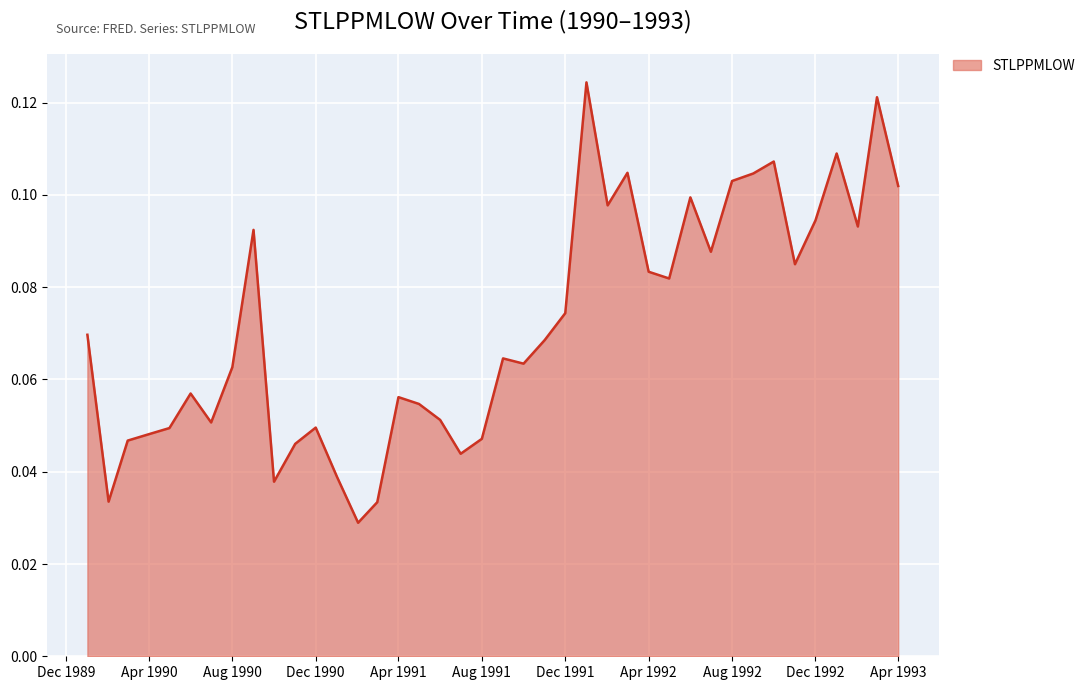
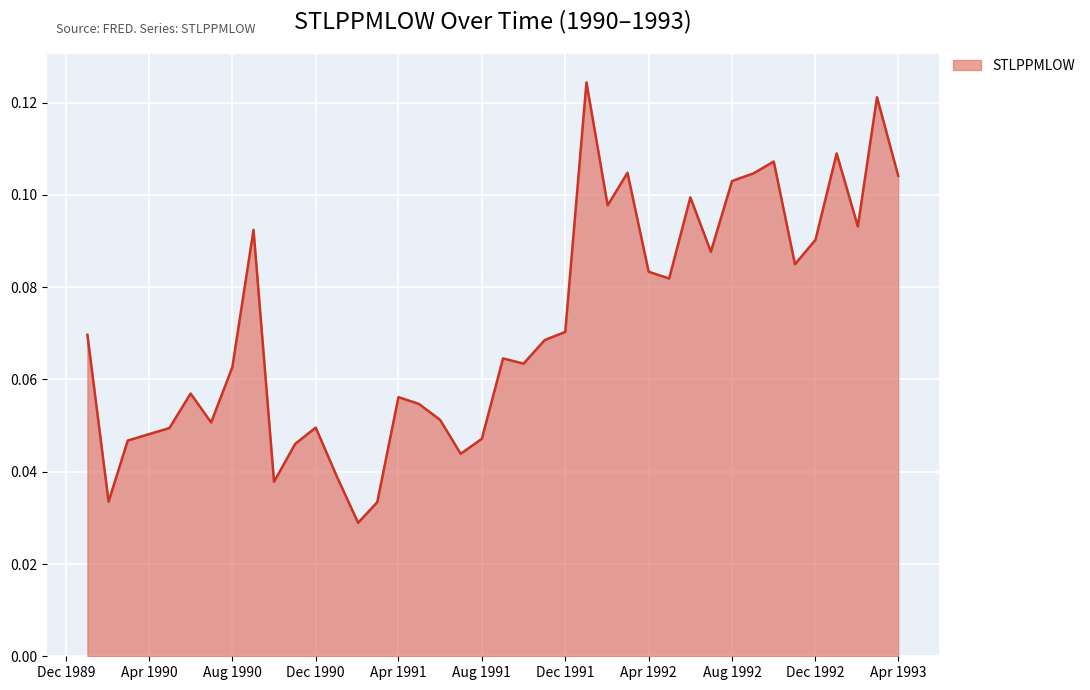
  {
    "Apr 1990": 0.048,
    "Aug 1990": 0.063,
    "Dec 1990": 0.050,
    "Apr 1991": 0.056,
    "Aug 1991": 0.047,
-   "Dec 1991": 0.074,
+   "Dec 1991": 0.070,
    "Apr 1992": 0.083,
    "Aug 1992": 0.103,
-   "Dec 1992": 0.094,
-   "Apr 1993": 0.102
+   "Dec 1992": 0.090,
+   "Apr 1993": 0.104
  }
